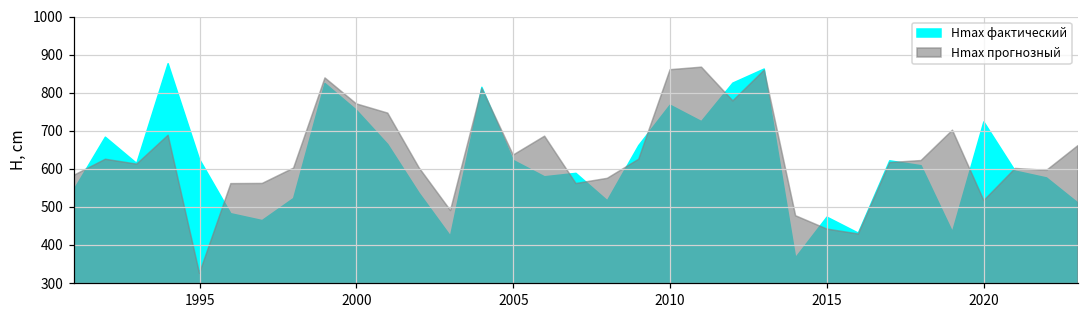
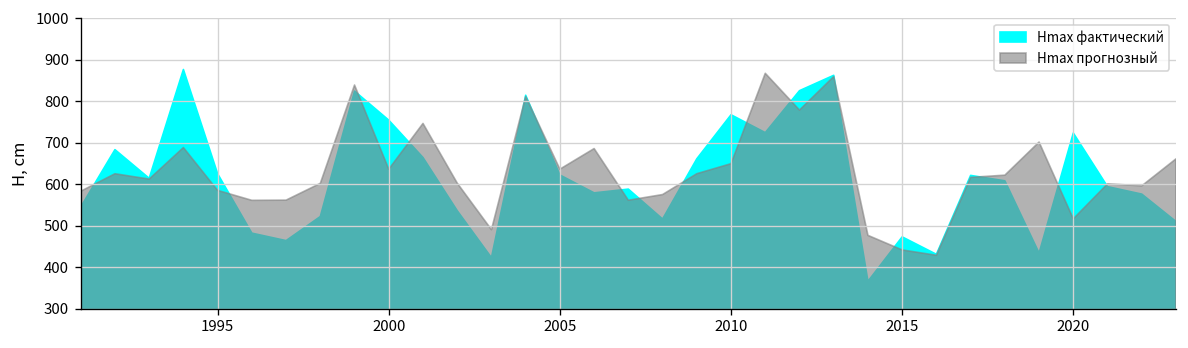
  {
    "Hmax фактический": {
      "1995": 630,
      "2000": 750,
      "2005": 620,
      "2010": 770,
      "2015": 470,
      "2020": 720
    },
    "Hmax прогнозный": {
-     "1995": 330,
-     "2000": 770,
+     "1995": 580,
+     "2000": 640,
      "2005": 640,
-     "2010": 860,
+     "2010": 650,
      "2015": 440,
      "2020": 520
    }
  }
